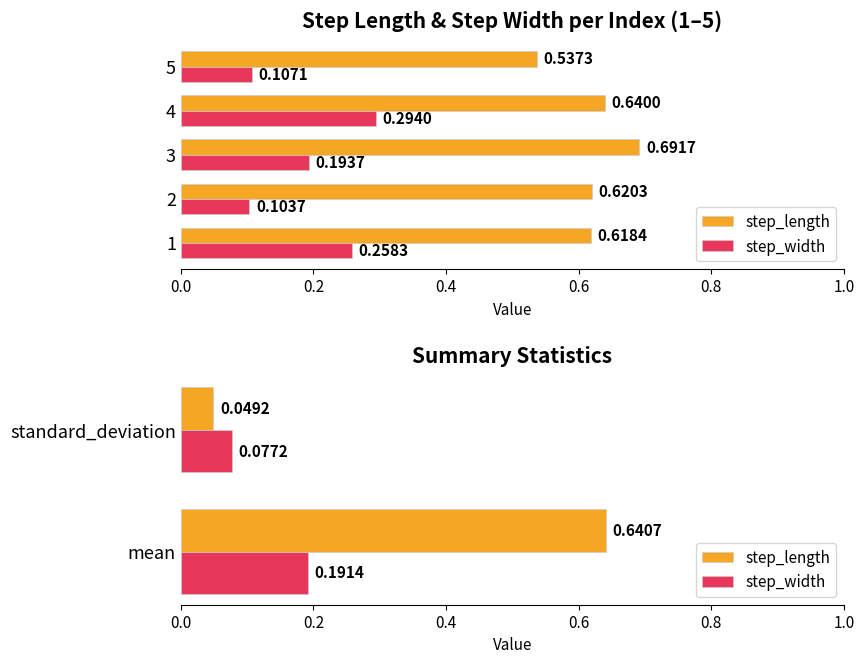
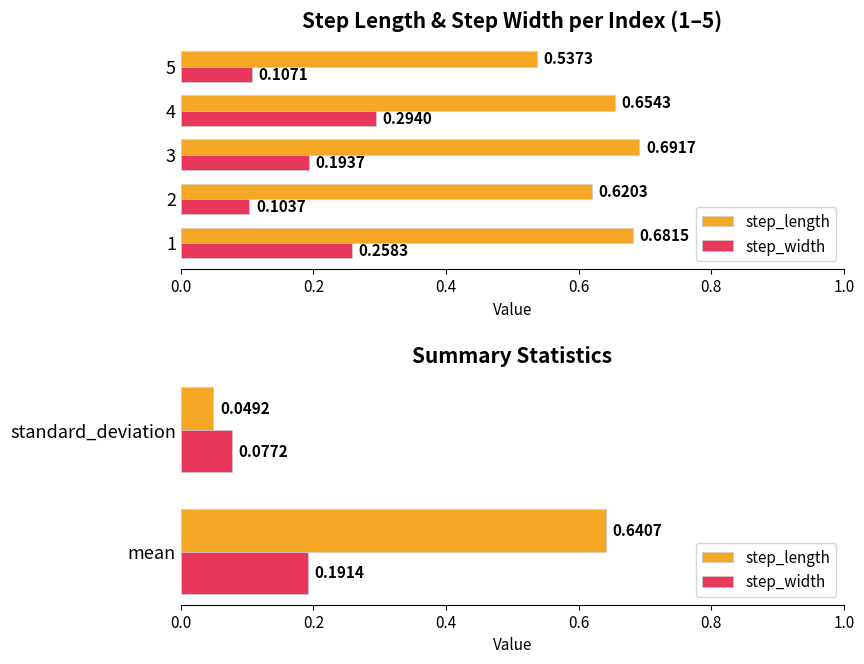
  {
    "Step Length & Step Width per Index (1–5)": {
      "step_length": {
        "5": 0.5373,
-       "4": 0.6400,
+       "4": 0.6543,
        "3": 0.6917,
        "2": 0.6203,
-       "1": 0.6184
+       "1": 0.6815
      },
      "step_width": {
        "5": 0.1071,
        "4": 0.2940,
        "3": 0.1937,
        "2": 0.1037,
        "1": 0.2583
      }
    },
    "Summary Statistics": {
      "step_length": {
        "standard_deviation": 0.0492,
        "mean": 0.6407
      },
      "step_width": {
        "standard_deviation": 0.0772,
        "mean": 0.1914
      }
    }
  }
